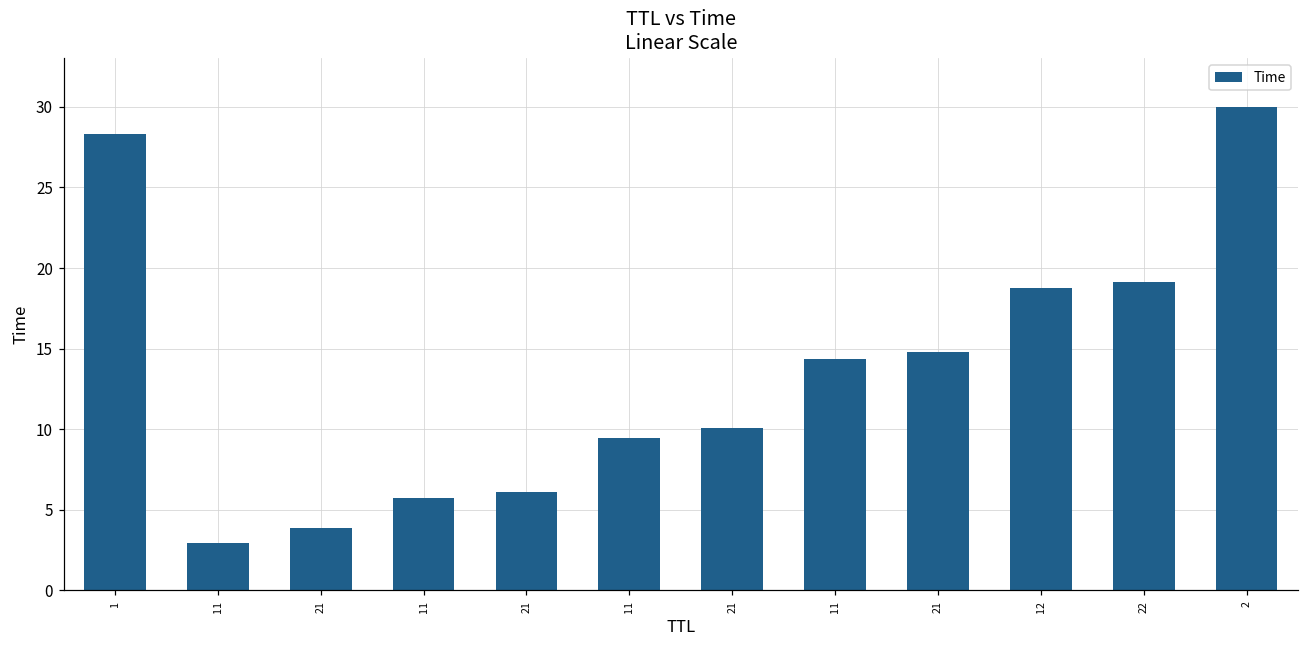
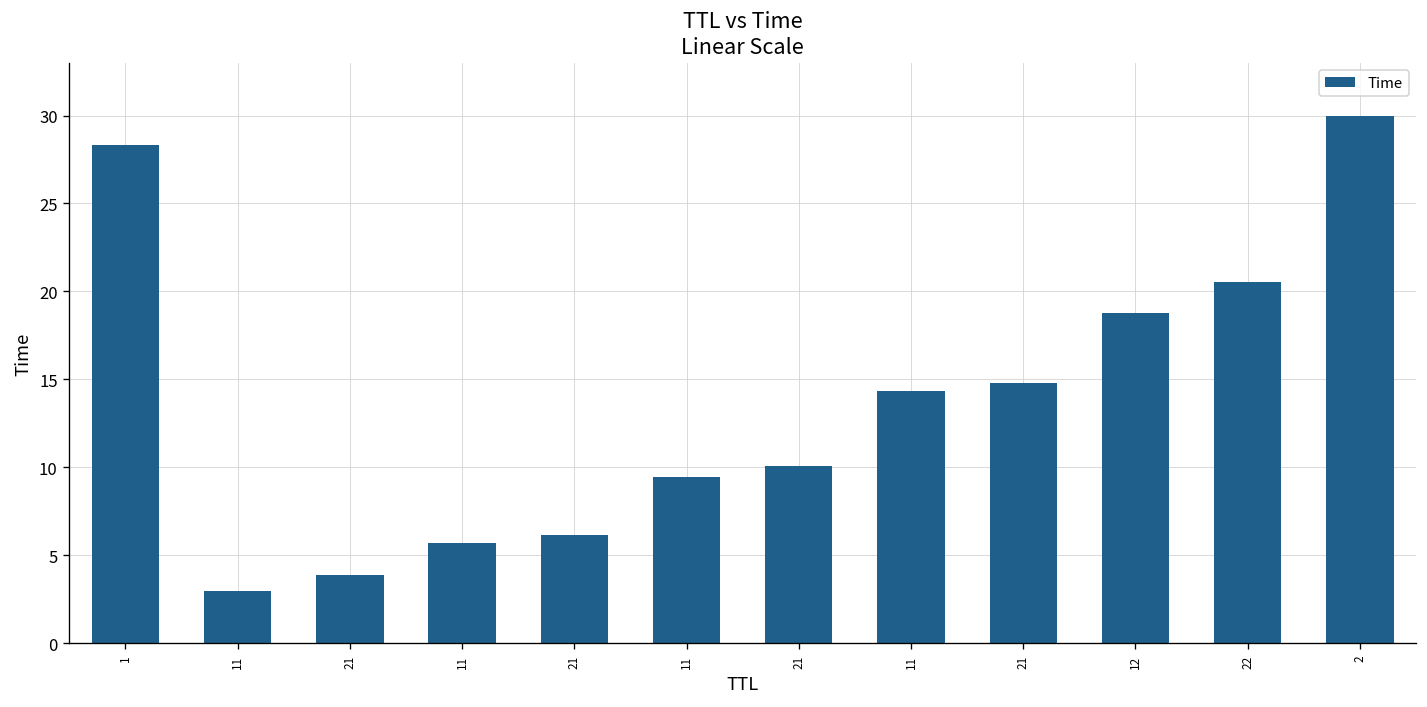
  {
    "1": 28.3,
    "12": 18.8,
-   "22": 19.1,
+   "22": 20.5,
    "2": 30.0
  }
